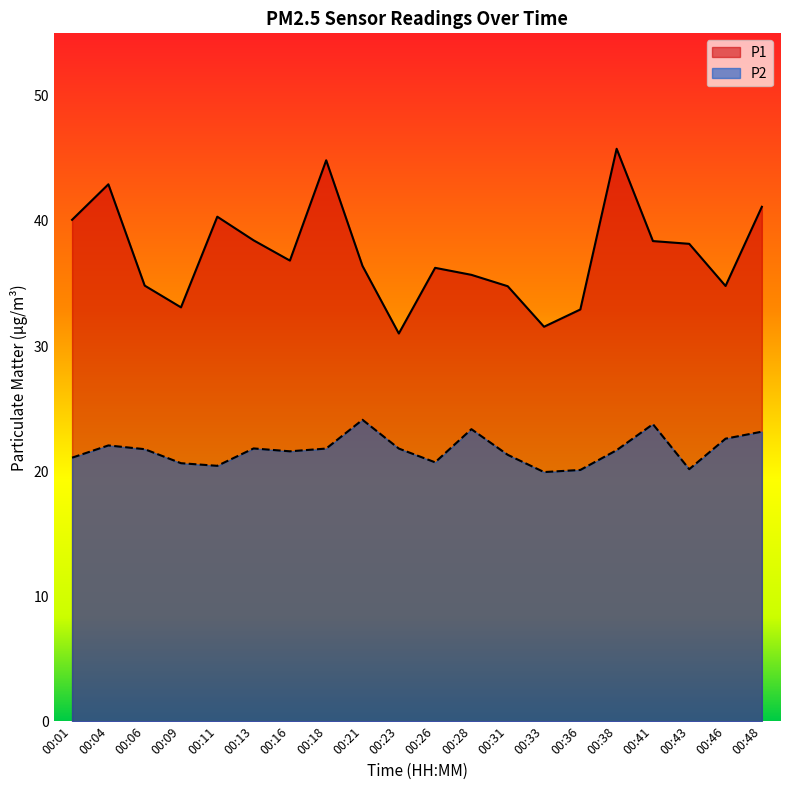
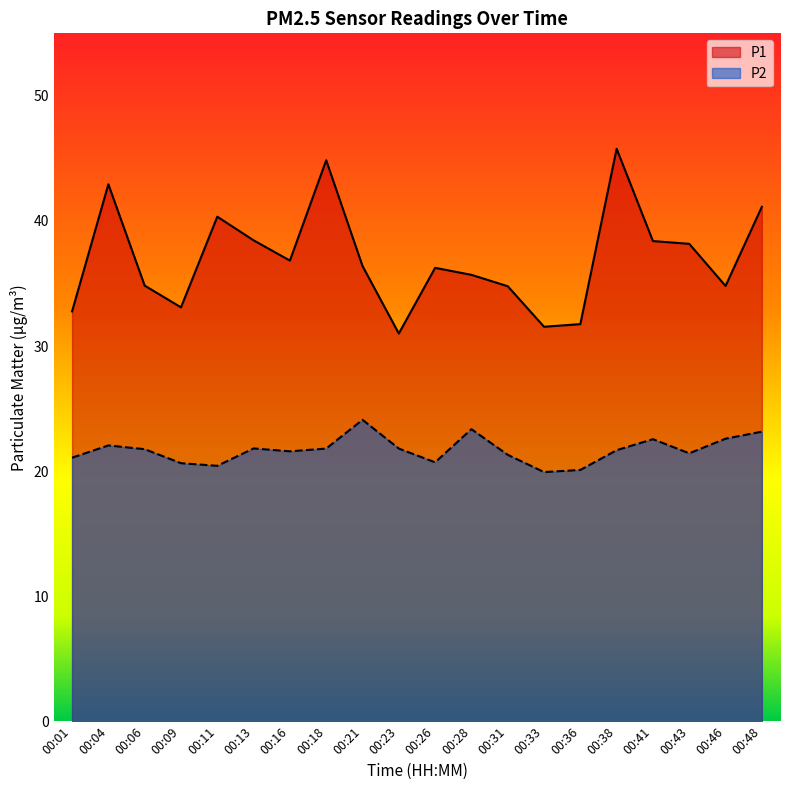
  {
    "P1": {
-     "00:01": 40.1,
+     "00:01": 32.8,
      "00:04": 42.9,
      "00:06": 34.8,
      "00:09": 33.1,
      "00:11": 40.3,
      "00:13": 38.5,
      "00:16": 36.8,
      "00:18": 44.9,
      "00:21": 36.4,
      "00:23": 31.0,
      "00:26": 36.3,
      "00:28": 35.7,
      "00:31": 34.8,
      "00:33": 31.5,
-     "00:36": 32.9,
+     "00:36": 31.8,
      "00:38": 45.8,
      "00:41": 38.4,
      "00:43": 38.2,
      "00:46": 34.8,
      "00:48": 41.1
    },
    "P2": {
      "00:01": 21.1,
      "00:04": 22.1,
      "00:06": 21.8,
      "00:09": 20.6,
      "00:11": 20.4,
      "00:13": 21.8,
      "00:16": 21.6,
      "00:18": 21.8,
      "00:21": 24.1,
      "00:23": 21.8,
      "00:26": 20.7,
      "00:28": 23.4,
      "00:31": 21.3,
      "00:33": 19.9,
      "00:36": 20.1,
      "00:38": 21.7,
-     "00:41": 23.8,
-     "00:43": 20.2,
+     "00:41": 22.6,
+     "00:43": 21.4,
      "00:46": 22.6,
      "00:48": 23.2
    }
  }
